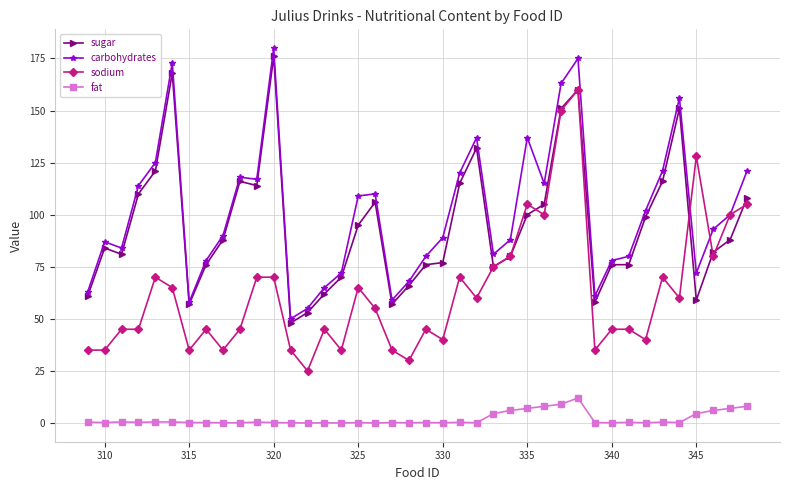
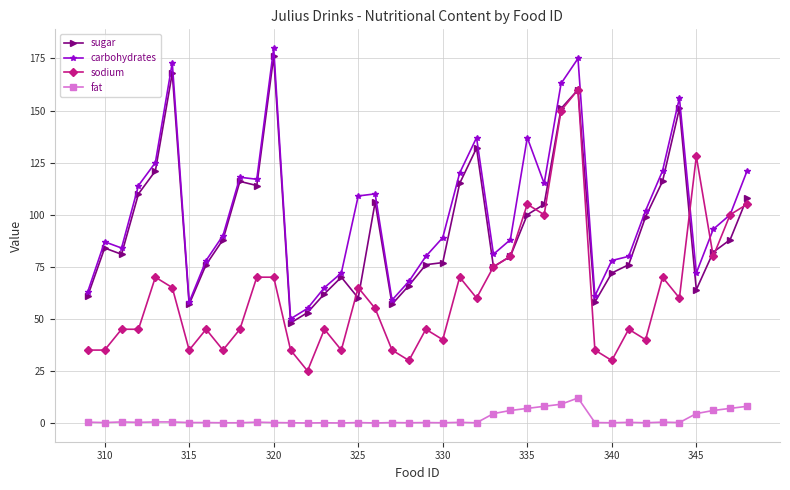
  {
    "sugar": {
      "310": 84,
      "320": 176,
-     "325": 95,
+     "325": 60,
      "330": 77,
      "335": 100,
-     "340": 76,
-     "345": 59
+     "340": 72,
+     "345": 64
    },
    "carbohydrates": {
      "310": 87,
      "320": 180,
      "325": 109,
      "330": 89,
      "335": 137,
      "340": 78,
      "345": 72
    },
    "sodium": {
      "310": 35,
      "315": 35,
      "320": 70,
      "325": 65,
      "330": 40,
      "335": 105,
-     "340": 45,
+     "340": 30,
      "345": 128
    },
    "fat": {
      "310": 0,
      "315": 0,
      "320": 0,
      "325": 0,
      "330": 0,
      "335": 7,
      "340": 0,
      "345": 5
    }
  }
